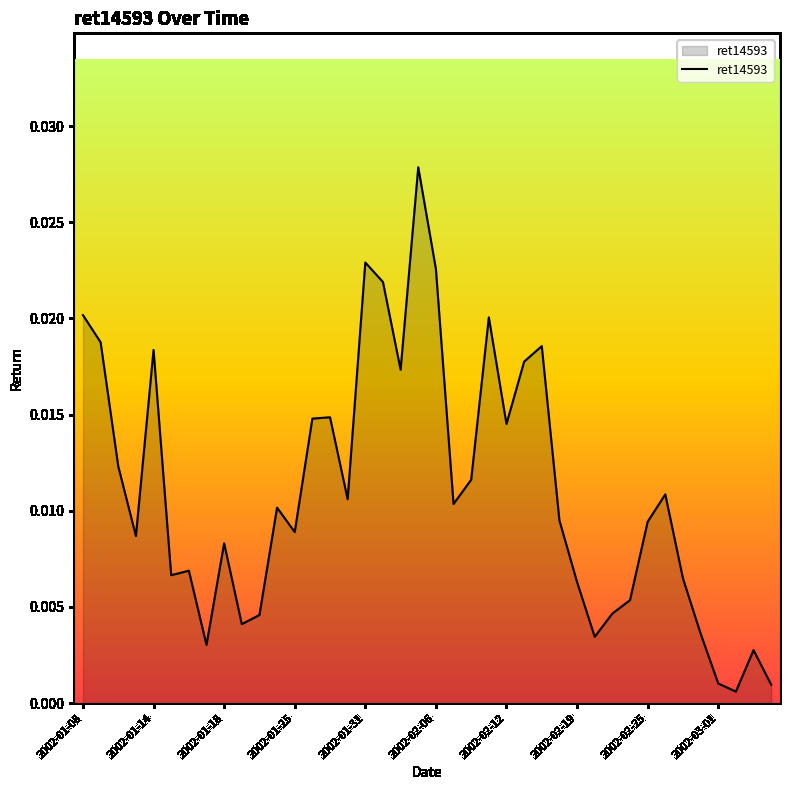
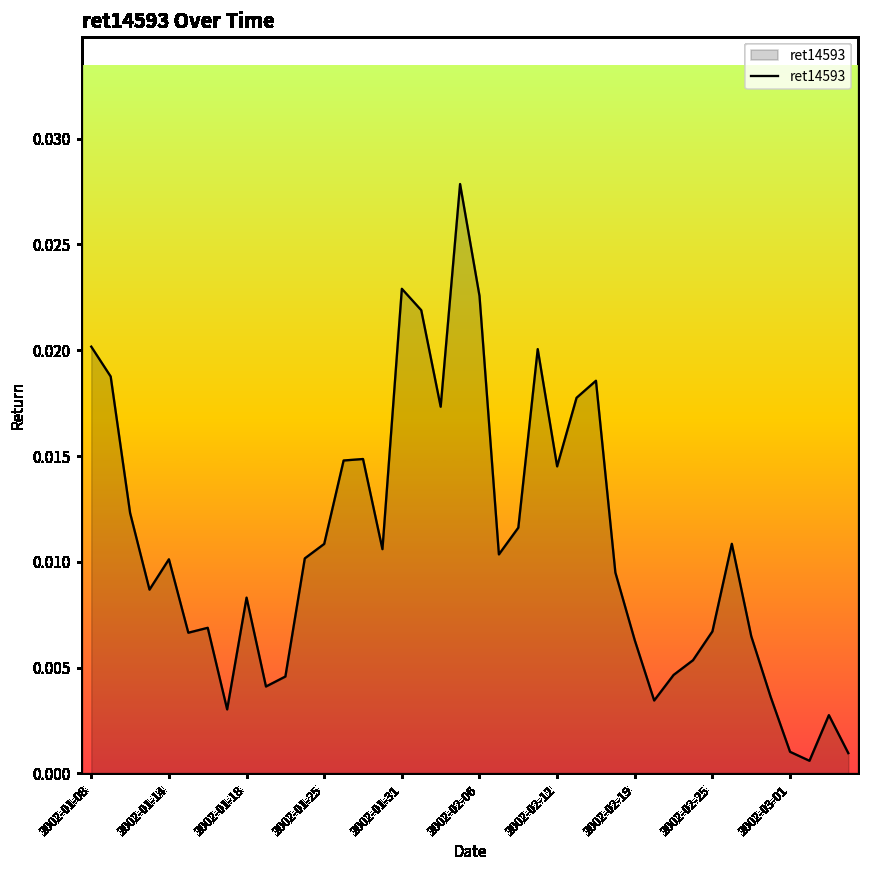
  {
    "2002-01-08": 0.0202,
-   "2002-01-14": 0.0184,
+   "2002-01-14": 0.0101,
    "2002-01-18": 0.0083,
-   "2002-01-25": 0.0089,
+   "2002-01-25": 0.0108,
    "2002-01-31": 0.0229,
    "2002-02-06": 0.0226,
    "2002-02-12": 0.0145,
    "2002-02-19": 0.0063,
-   "2002-02-25": 0.0094,
+   "2002-02-25": 0.0067,
    "2002-03-01": 0.0010
  }
